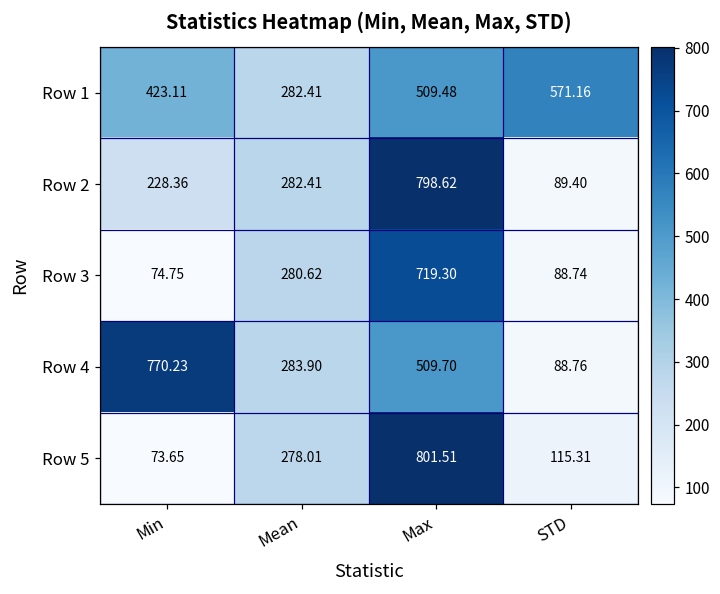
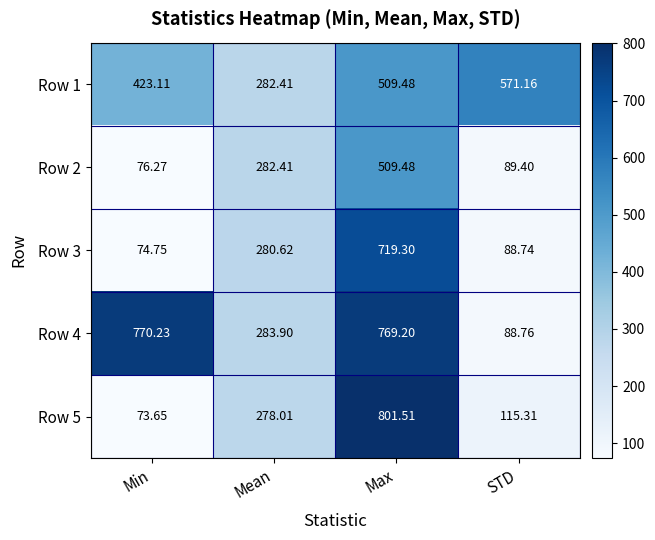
  {
    "Row 1": {
      "Min": 423.11,
      "Mean": 282.41,
      "Max": 509.48,
      "STD": 571.16
    },
    "Row 2": {
-     "Min": 228.36,
+     "Min": 76.27,
      "Mean": 282.41,
-     "Max": 798.62,
+     "Max": 509.48,
      "STD": 89.40
    },
    "Row 3": {
      "Min": 74.75,
      "Mean": 280.62,
      "Max": 719.30,
      "STD": 88.74
    },
    "Row 4": {
      "Min": 770.23,
      "Mean": 283.90,
-     "Max": 509.70,
+     "Max": 769.20,
      "STD": 88.76
    },
    "Row 5": {
      "Min": 73.65,
      "Mean": 278.01,
      "Max": 801.51,
      "STD": 115.31
    }
  }
